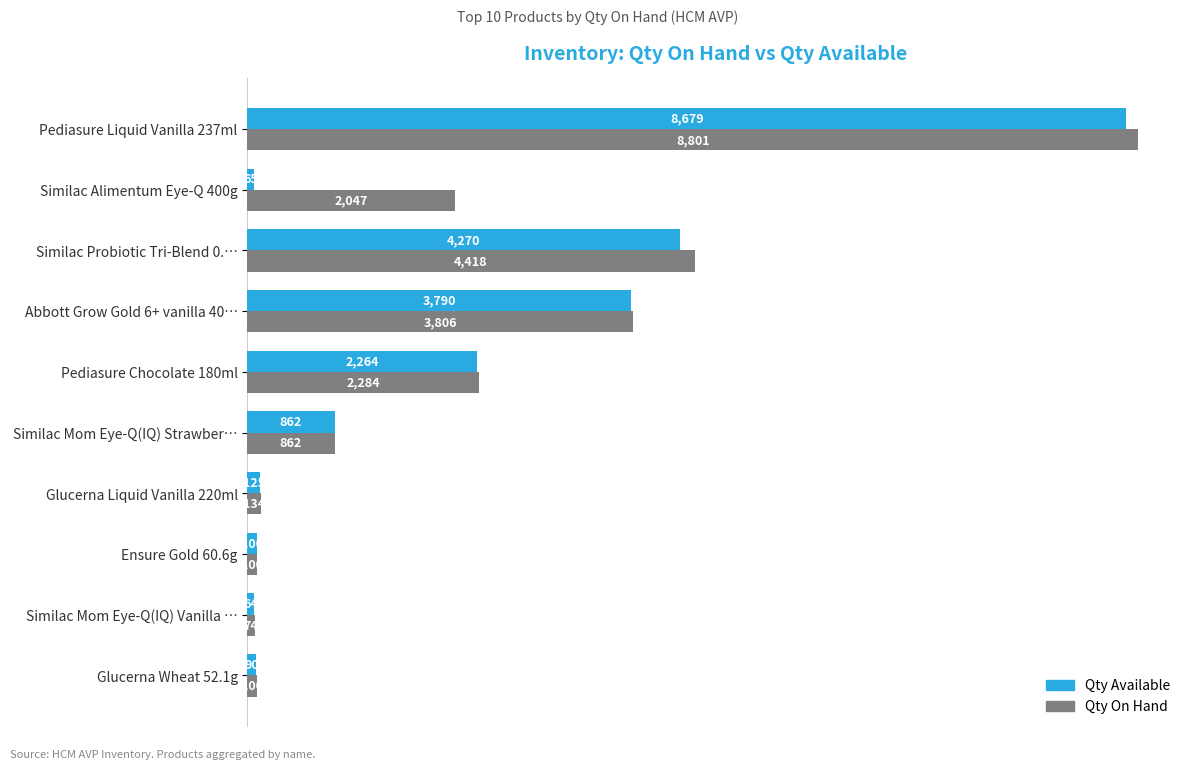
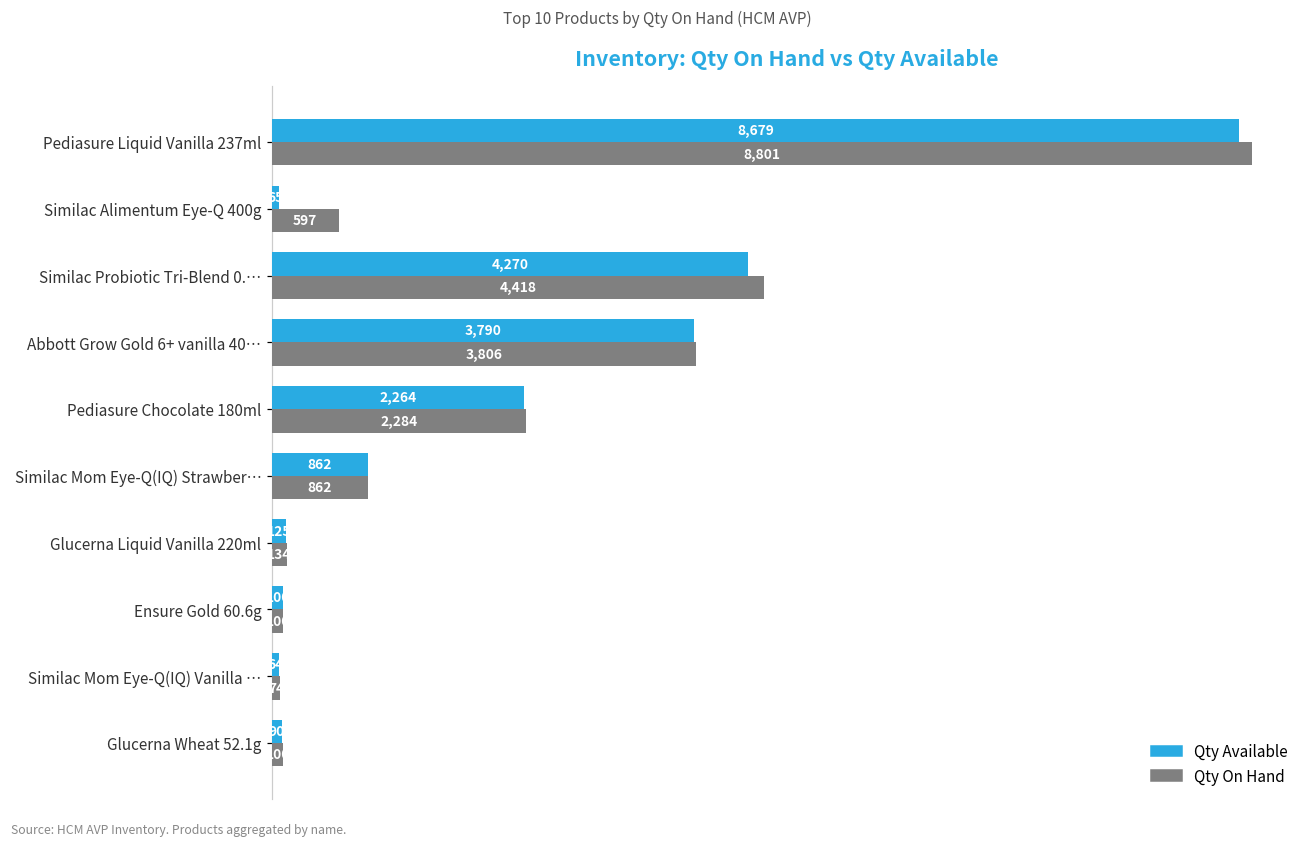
  {
    "Qty On Hand": {
      "Pediasure Liquid Vanilla 237ml": "8,801",
-     "Similac Alimentum Eye-Q 400g": "2,047",
+     "Similac Alimentum Eye-Q 400g": "597",
      "Similac Probiotic Tri-Blend 0.…": "4,418",
      "Abbott Grow Gold 6+ vanilla 40…": "3,806",
      "Pediasure Chocolate 180ml": "2,284",
      "Similac Mom Eye-Q(IQ) Strawber…": "862",
      "Glucerna Liquid Vanilla 220ml": "134"
    },
    "Qty Available": {
      "Pediasure Liquid Vanilla 237ml": "8,679",
      "Similac Probiotic Tri-Blend 0.…": "4,270",
      "Abbott Grow Gold 6+ vanilla 40…": "3,790",
      "Pediasure Chocolate 180ml": "2,264",
      "Similac Mom Eye-Q(IQ) Strawber…": "862",
      "Glucerna Liquid Vanilla 220ml": "125"
    }
  }
